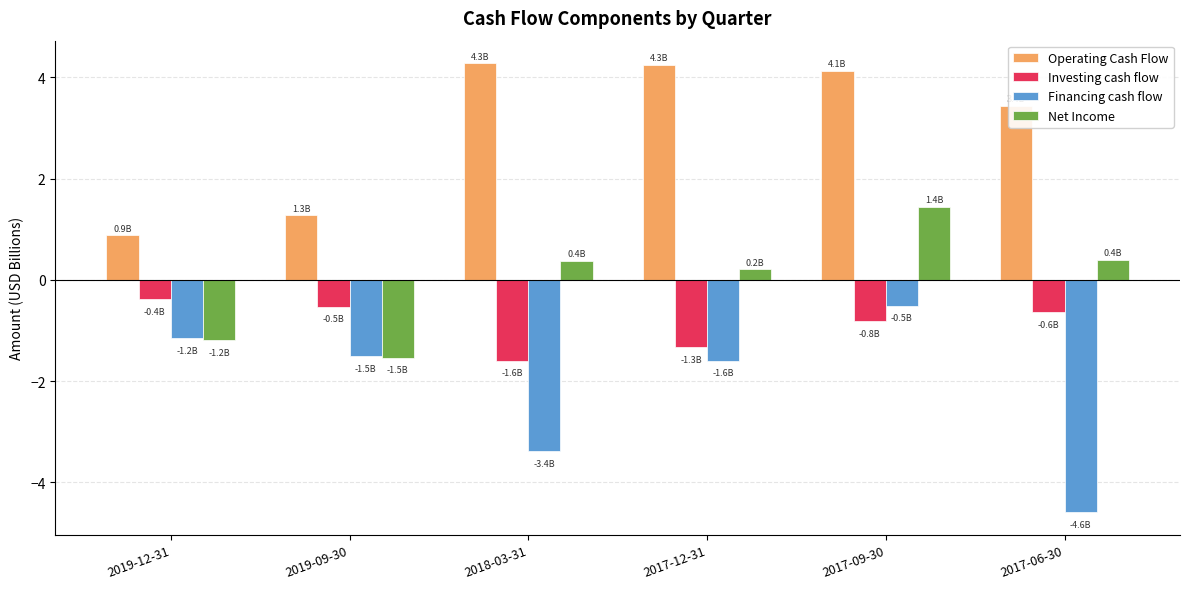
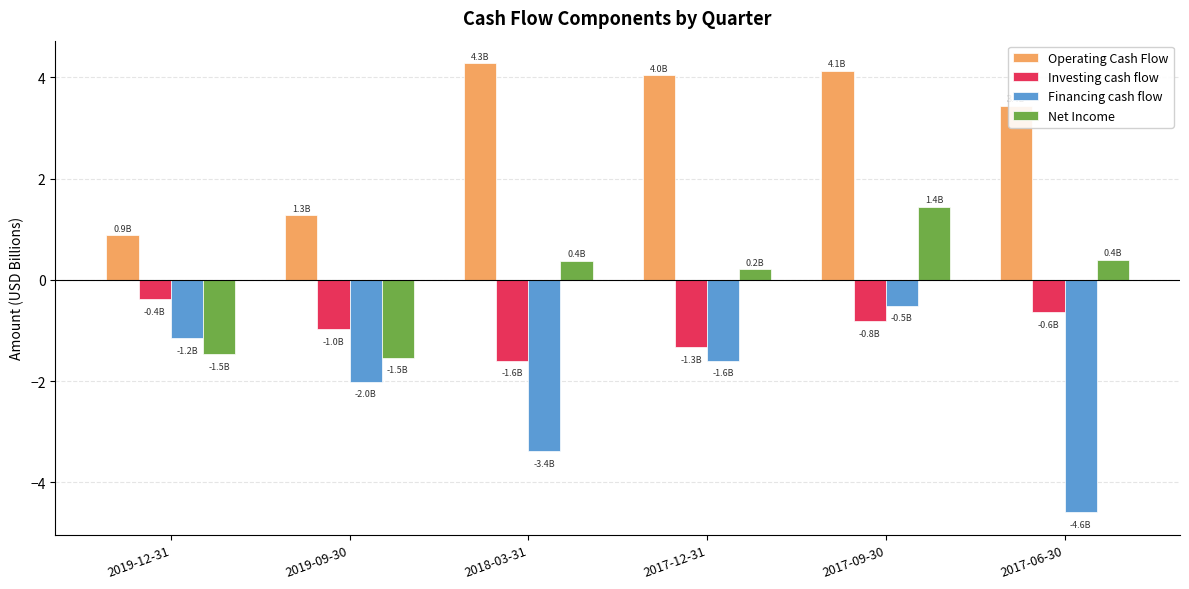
  {
    "Operating Cash Flow": {
      "2019-12-31": "0.9B",
      "2019-09-30": "1.3B",
      "2018-03-31": "4.3B",
-     "2017-12-31": "4.3B",
+     "2017-12-31": "4.0B",
      "2017-09-30": "4.1B"
    },
    "Investing cash flow": {
      "2019-12-31": "-0.4B",
-     "2019-09-30": "-0.5B",
+     "2019-09-30": "-1.0B",
      "2018-03-31": "-1.6B",
      "2017-12-31": "-1.3B",
      "2017-09-30": "-0.8B",
      "2017-06-30": "-0.6B"
    },
    "Financing cash flow": {
      "2019-12-31": "-1.2B",
-     "2019-09-30": "-1.5B",
+     "2019-09-30": "-2.0B",
      "2018-03-31": "-3.4B",
      "2017-12-31": "-1.6B",
      "2017-09-30": "-0.5B",
      "2017-06-30": "-4.6B"
    },
    "Net Income": {
-     "2019-12-31": "-1.2B",
+     "2019-12-31": "-1.5B",
      "2019-09-30": "-1.5B",
      "2018-03-31": "0.4B",
      "2017-12-31": "0.2B",
      "2017-09-30": "1.4B",
      "2017-06-30": "0.4B"
    }
  }
